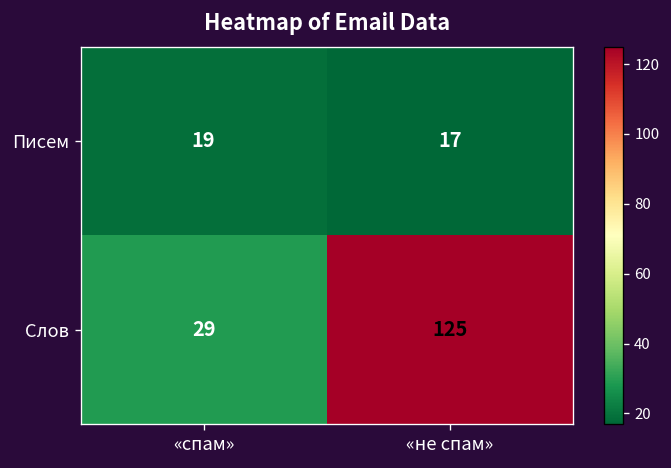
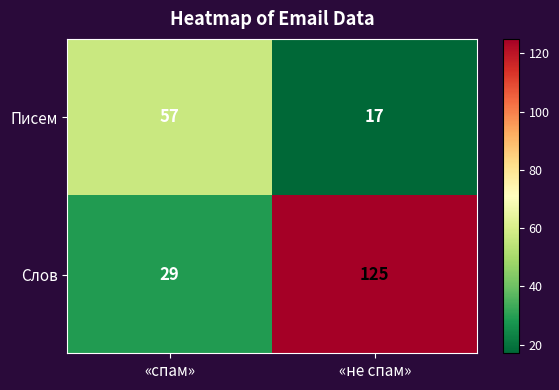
  {
    "Писем": {
-     "«спам»": 19,
+     "«спам»": 57,
      "«не спам»": 17
    },
    "Слов": {
      "«спам»": 29,
      "«не спам»": 125
    }
  }
